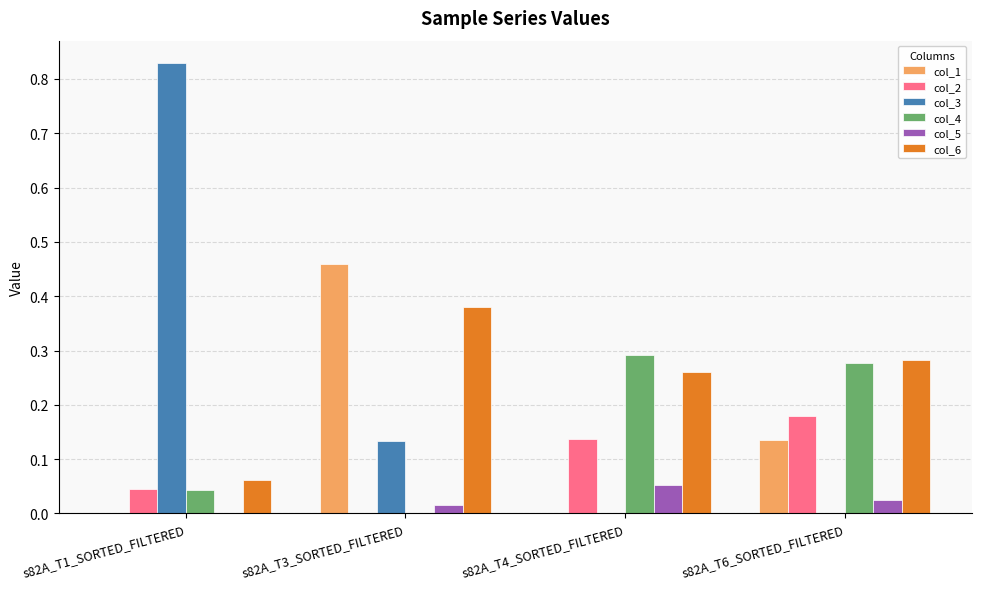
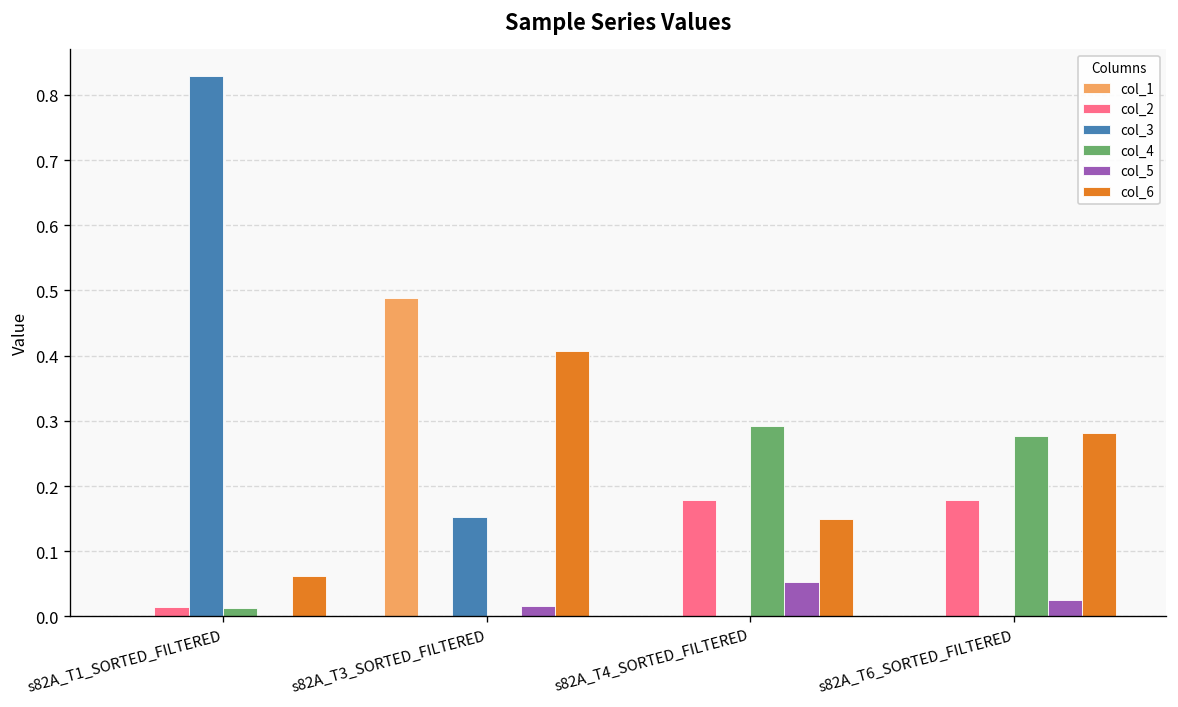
  {
    "col_1": {
-     "s82A_T3_SORTED_FILTERED": 0.46,
-     "s82A_T6_SORTED_FILTERED": 0.13
+     "s82A_T3_SORTED_FILTERED": 0.49,
+     "s82A_T6_SORTED_FILTERED": 0.00
    },
    "col_2": {
-     "s82A_T1_SORTED_FILTERED": 0.05,
-     "s82A_T4_SORTED_FILTERED": 0.14,
+     "s82A_T1_SORTED_FILTERED": 0.01,
+     "s82A_T4_SORTED_FILTERED": 0.18,
      "s82A_T6_SORTED_FILTERED": 0.18
    },
    "col_3": {
      "s82A_T1_SORTED_FILTERED": 0.83,
-     "s82A_T3_SORTED_FILTERED": 0.13
+     "s82A_T3_SORTED_FILTERED": 0.15
    },
    "col_4": {
-     "s82A_T1_SORTED_FILTERED": 0.04,
+     "s82A_T1_SORTED_FILTERED": 0.01,
      "s82A_T4_SORTED_FILTERED": 0.29,
      "s82A_T6_SORTED_FILTERED": 0.28
    },
    "col_5": {
      "s82A_T3_SORTED_FILTERED": 0.02,
      "s82A_T4_SORTED_FILTERED": 0.05,
      "s82A_T6_SORTED_FILTERED": 0.03
    },
    "col_6": {
      "s82A_T1_SORTED_FILTERED": 0.06,
-     "s82A_T3_SORTED_FILTERED": 0.38,
-     "s82A_T4_SORTED_FILTERED": 0.26,
+     "s82A_T3_SORTED_FILTERED": 0.41,
+     "s82A_T4_SORTED_FILTERED": 0.15,
      "s82A_T6_SORTED_FILTERED": 0.28
    }
  }
